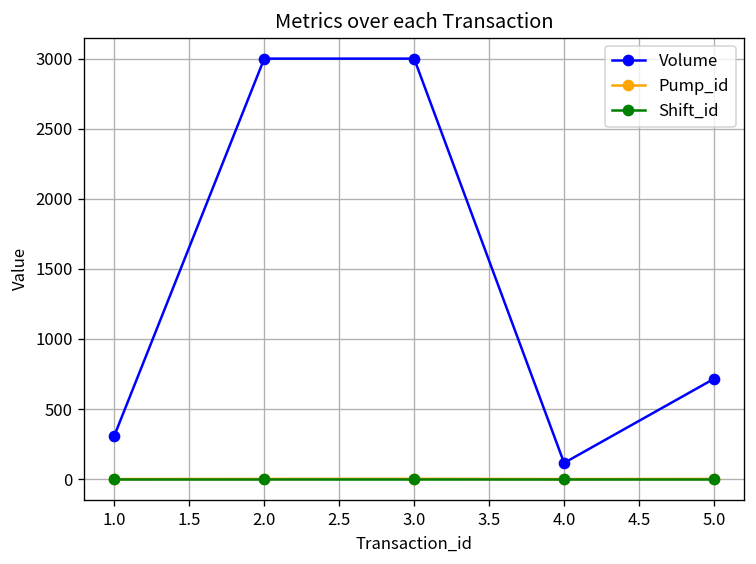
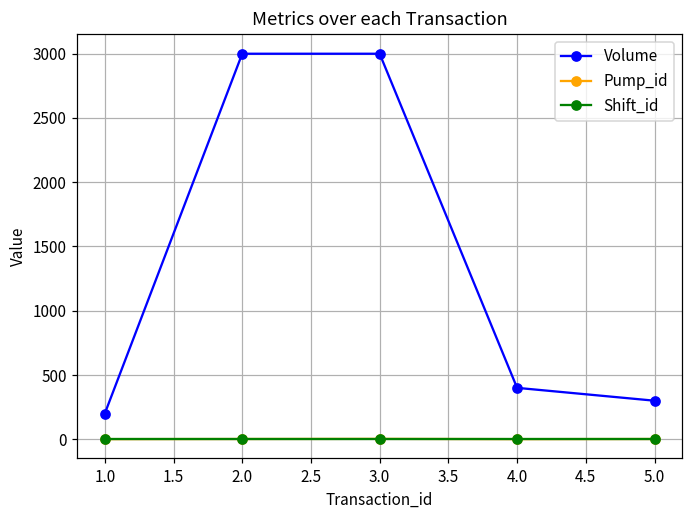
  {
    "Volume": {
-     "1.0": 310,
+     "1.0": 200,
      "2.0": 3000,
      "3.0": 3000,
-     "4.0": 120,
-     "5.0": 720
+     "4.0": 400,
+     "5.0": 300
    },
    "Shift_id": {
      "1.0": 0,
      "2.0": 0,
      "3.0": 0,
      "4.0": 0,
      "5.0": 0
    }
  }
